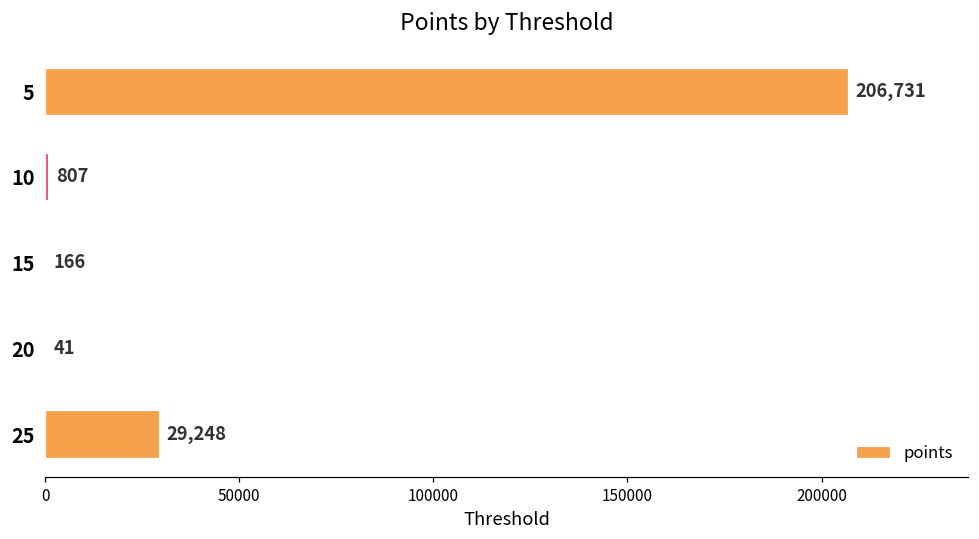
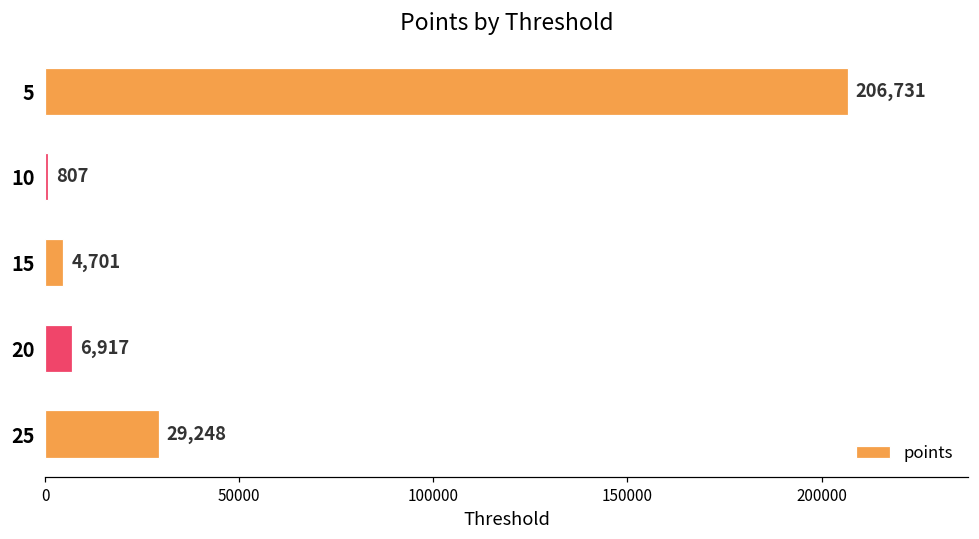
  {
    "5": "206,731",
    "10": "807",
-   "15": "166",
-   "20": "41",
+   "15": "4,701",
+   "20": "6,917",
    "25": "29,248"
  }
